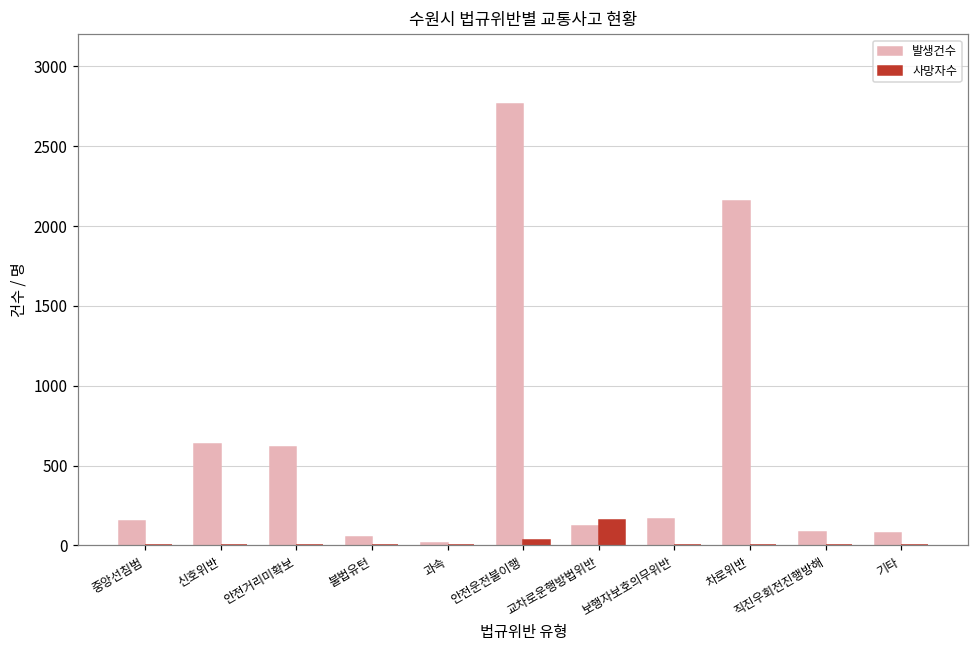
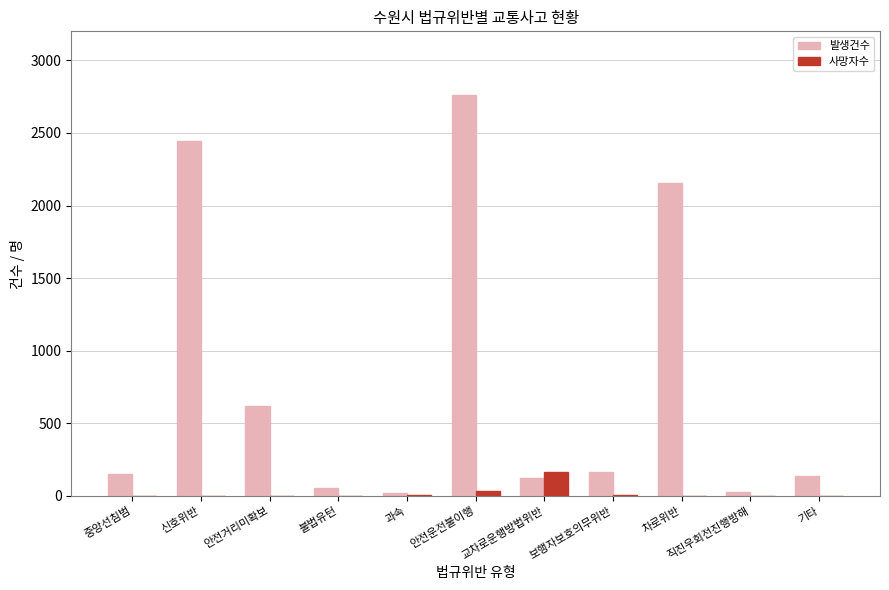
  {
    "발생건수": {
      "중앙선침범": 150,
-     "신호위반": 640,
+     "신호위반": 2440,
      "안전거리미확보": 620,
      "불법유턴": 60,
      "과속": 20,
      "안전운전불이행": 2760,
      "교차로운행방법위반": 120,
      "보행자보호의무위반": 160,
      "차로위반": 2160,
-     "직진우회전진행방해": 80,
-     "기타": 80
+     "직진우회전진행방해": 30,
+     "기타": 140
    },
    "사망자수": {
      "중앙선침범": 0,
      "불법유턴": 0,
      "안전운전불이행": 40,
      "교차로운행방법위반": 160,
      "차로위반": 0,
      "직진우회전진행방해": 0
    }
  }
